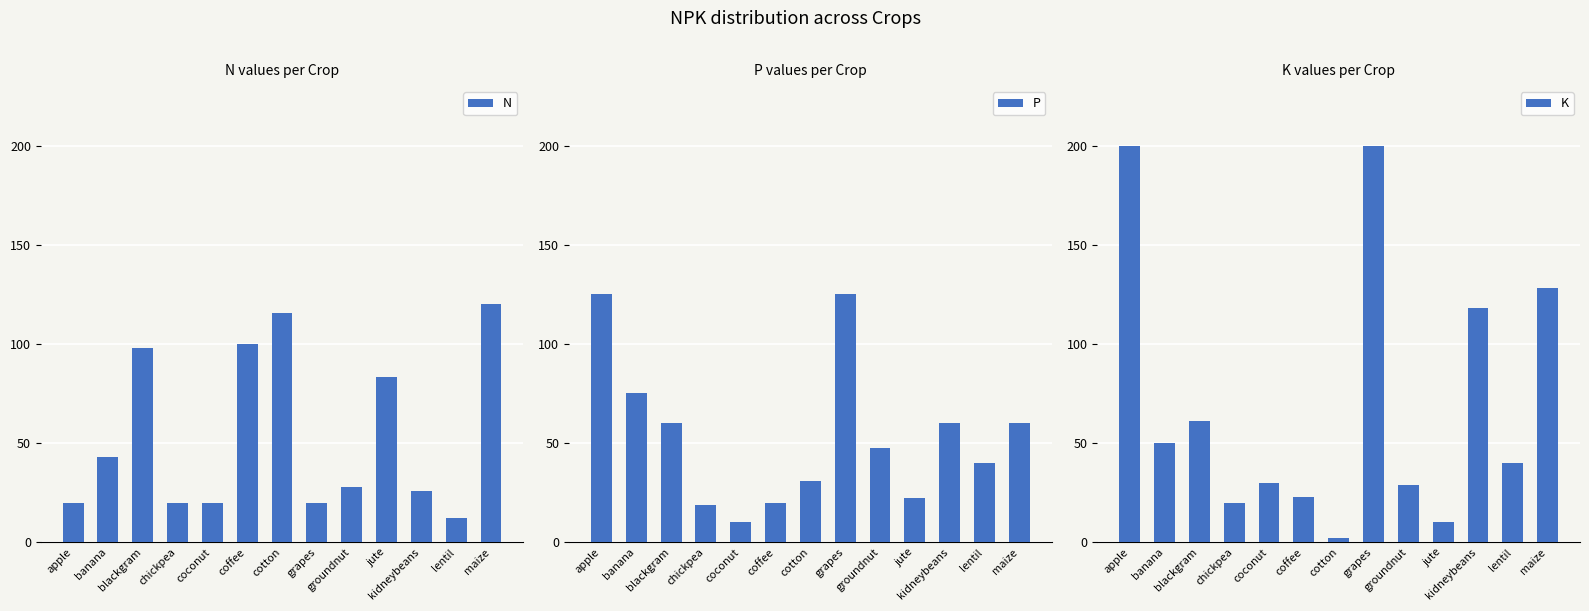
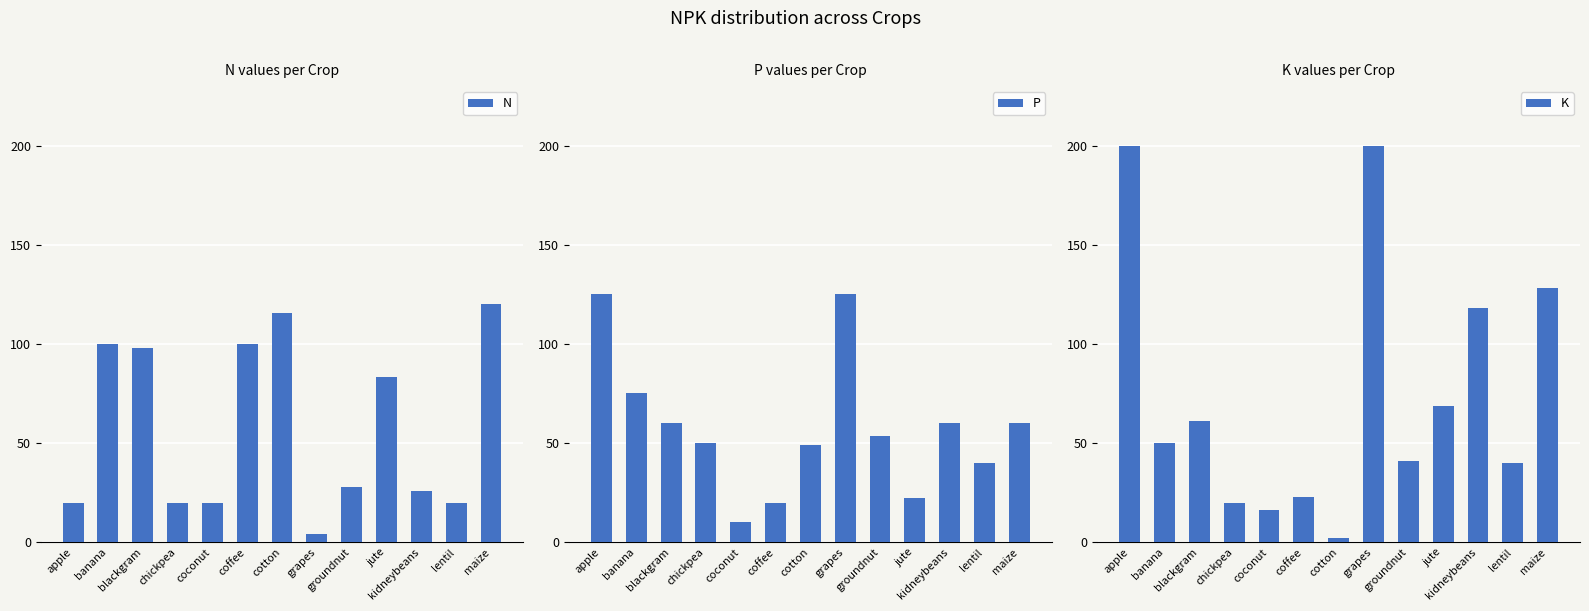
  {
    "N values per Crop": {
      "apple": 20,
-     "banana": 43,
+     "banana": 100,
      "blackgram": 98,
      "chickpea": 20,
      "coconut": 20,
      "coffee": 100,
      "cotton": 116,
-     "grapes": 20,
+     "grapes": 4,
      "groundnut": 28,
      "jute": 83,
      "kidneybeans": 26,
-     "lentil": 12,
+     "lentil": 20,
      "maize": 120
    },
    "P values per Crop": {
      "apple": 125,
      "banana": 75,
      "blackgram": 60,
-     "chickpea": 19,
+     "chickpea": 50,
      "coconut": 10,
      "coffee": 20,
-     "cotton": 31,
+     "cotton": 49,
      "grapes": 125,
-     "groundnut": 48,
+     "groundnut": 54,
      "jute": 22,
      "kidneybeans": 60,
      "lentil": 40,
      "maize": 60
    },
    "K values per Crop": {
      "apple": 200,
      "banana": 50,
      "blackgram": 61,
      "chickpea": 20,
-     "coconut": 30,
+     "coconut": 16,
      "coffee": 23,
      "cotton": 2,
      "grapes": 200,
-     "groundnut": 29,
-     "jute": 10,
+     "groundnut": 41,
+     "jute": 69,
      "kidneybeans": 118,
      "lentil": 40,
      "maize": 128
    }
  }
